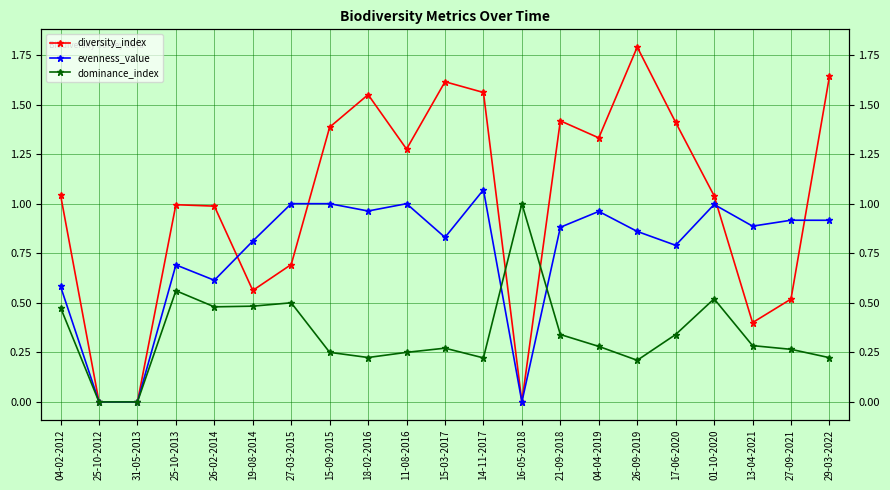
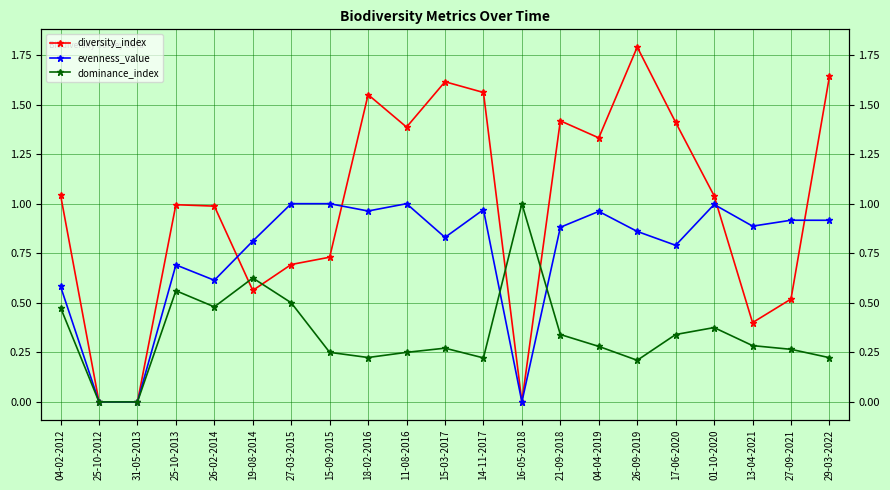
  {
    "diversity_index": {
      "04-02-2012": 1.04,
      "25-10-2013": 0.99,
      "26-02-2014": 0.99,
      "19-08-2014": 0.56,
      "27-03-2015": 0.69,
-     "15-09-2015": 1.39,
+     "15-09-2015": 0.73,
      "18-02-2016": 1.55,
-     "11-08-2016": 1.28,
+     "11-08-2016": 1.39,
      "15-03-2017": 1.62,
      "14-11-2017": 1.56,
      "21-09-2018": 1.42,
      "04-04-2019": 1.33,
      "26-09-2019": 1.79,
      "17-06-2020": 1.41,
      "01-10-2020": 1.04,
      "13-04-2021": 0.40,
      "27-09-2021": 0.52,
      "29-03-2022": 1.64
    },
    "evenness_value": {
      "04-02-2012": 0.58,
      "25-10-2013": 0.69,
      "26-02-2014": 0.61,
      "19-08-2014": 0.81,
      "27-03-2015": 1.00,
      "15-09-2015": 1.00,
      "18-02-2016": 0.96,
      "11-08-2016": 1.00,
      "15-03-2017": 0.83,
-     "14-11-2017": 1.07,
+     "14-11-2017": 0.97,
      "21-09-2018": 0.88,
      "04-04-2019": 0.96,
      "26-09-2019": 0.86,
      "17-06-2020": 0.79,
      "01-10-2020": 1.00,
      "13-04-2021": 0.89,
      "27-09-2021": 0.92,
      "29-03-2022": 0.92
    },
    "dominance_index": {
      "04-02-2012": 0.48,
      "25-10-2013": 0.56,
      "26-02-2014": 0.48,
-     "19-08-2014": 0.48,
+     "19-08-2014": 0.63,
      "27-03-2015": 0.50,
      "15-09-2015": 0.25,
      "18-02-2016": 0.22,
      "11-08-2016": 0.25,
      "15-03-2017": 0.27,
      "14-11-2017": 0.22,
      "16-05-2018": 1.00,
      "21-09-2018": 0.34,
      "04-04-2019": 0.28,
      "26-09-2019": 0.21,
      "17-06-2020": 0.34,
-     "01-10-2020": 0.52,
+     "01-10-2020": 0.38,
      "13-04-2021": 0.28,
      "27-09-2021": 0.27,
      "29-03-2022": 0.22
    }
  }
